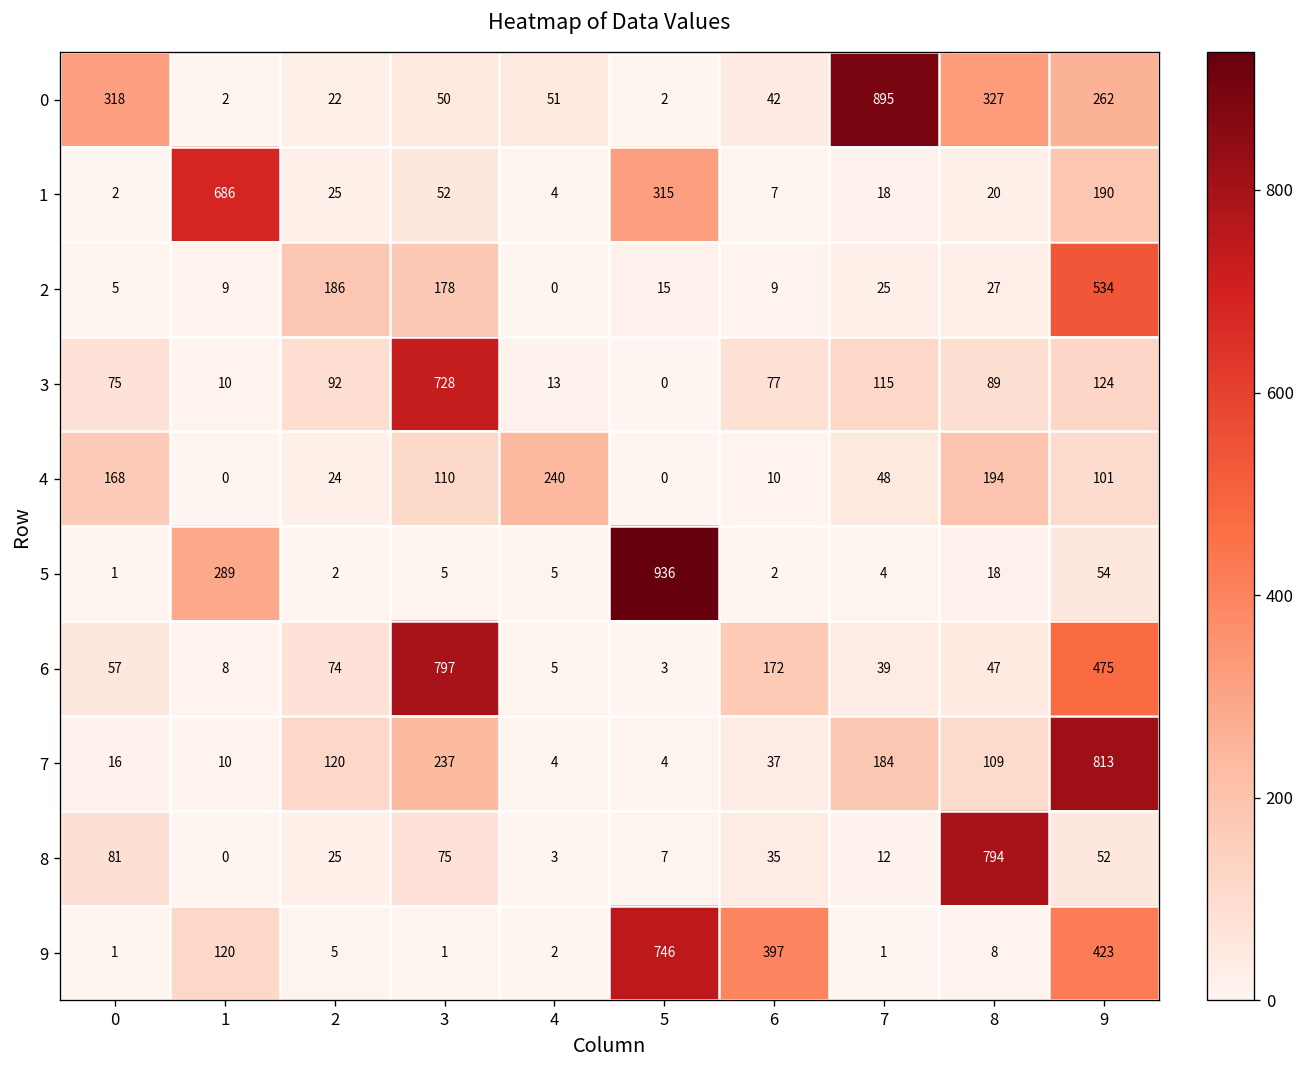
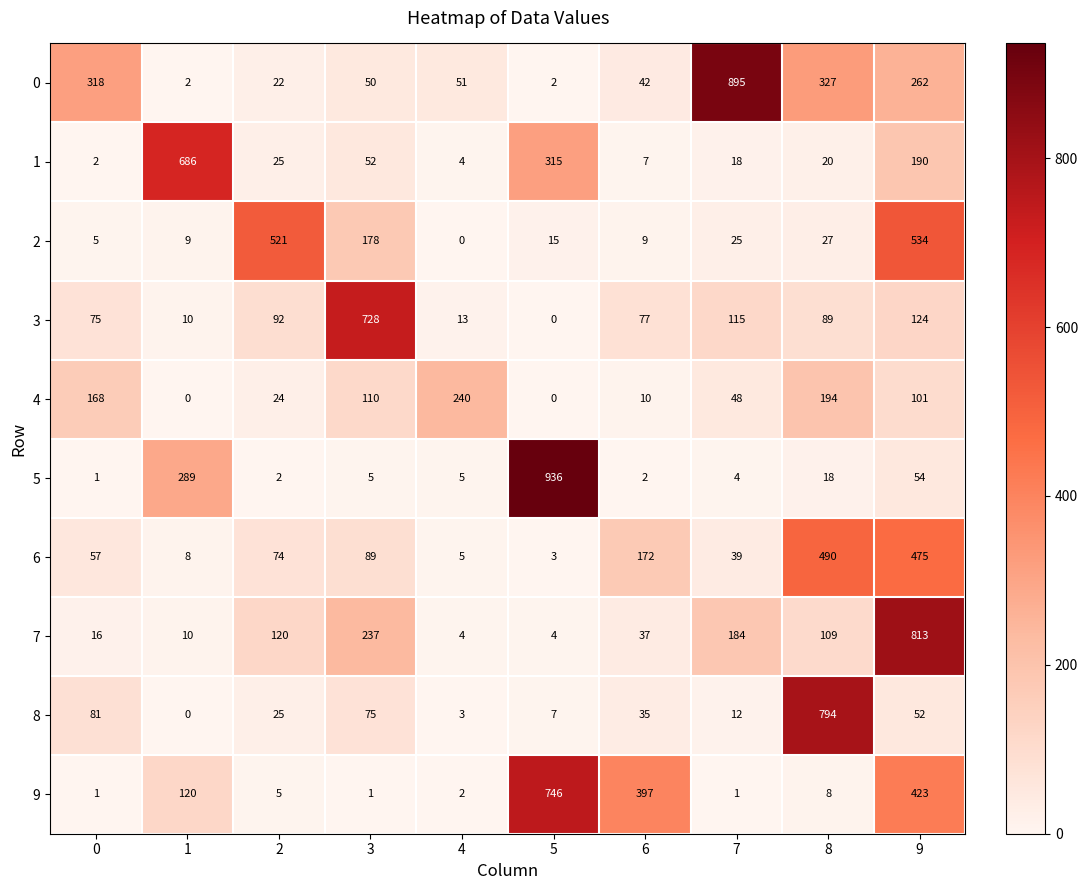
  {
    "0": {
      "0": 318,
      "1": 2,
      "2": 22,
      "3": 50,
      "4": 51,
      "5": 2,
      "6": 42,
      "7": 895,
      "8": 327,
      "9": 262
    },
    "1": {
      "0": 2,
      "1": 686,
      "2": 25,
      "3": 52,
      "4": 4,
      "5": 315,
      "6": 7,
      "7": 18,
      "8": 20,
      "9": 190
    },
    "2": {
      "0": 5,
      "1": 9,
-     "2": 186,
+     "2": 521,
      "3": 178,
      "4": 0,
      "5": 15,
      "6": 9,
      "7": 25,
      "8": 27,
      "9": 534
    },
    "3": {
      "0": 75,
      "1": 10,
      "2": 92,
      "3": 728,
      "4": 13,
      "5": 0,
      "6": 77,
      "7": 115,
      "8": 89,
      "9": 124
    },
    "4": {
      "0": 168,
      "1": 0,
      "2": 24,
      "3": 110,
      "4": 240,
      "5": 0,
      "6": 10,
      "7": 48,
      "8": 194,
      "9": 101
    },
    "5": {
      "0": 1,
      "1": 289,
      "2": 2,
      "3": 5,
      "4": 5,
      "5": 936,
      "6": 2,
      "7": 4,
      "8": 18,
      "9": 54
    },
    "6": {
      "0": 57,
      "1": 8,
      "2": 74,
-     "3": 797,
+     "3": 89,
      "4": 5,
      "5": 3,
      "6": 172,
      "7": 39,
-     "8": 47,
+     "8": 490,
      "9": 475
    },
    "7": {
      "0": 16,
      "1": 10,
      "2": 120,
      "3": 237,
      "4": 4,
      "5": 4,
      "6": 37,
      "7": 184,
      "8": 109,
      "9": 813
    },
    "8": {
      "0": 81,
      "1": 0,
      "2": 25,
      "3": 75,
      "4": 3,
      "5": 7,
      "6": 35,
      "7": 12,
      "8": 794,
      "9": 52
    },
    "9": {
      "0": 1,
      "1": 120,
      "2": 5,
      "3": 1,
      "4": 2,
      "5": 746,
      "6": 397,
      "7": 1,
      "8": 8,
      "9": 423
    }
  }
